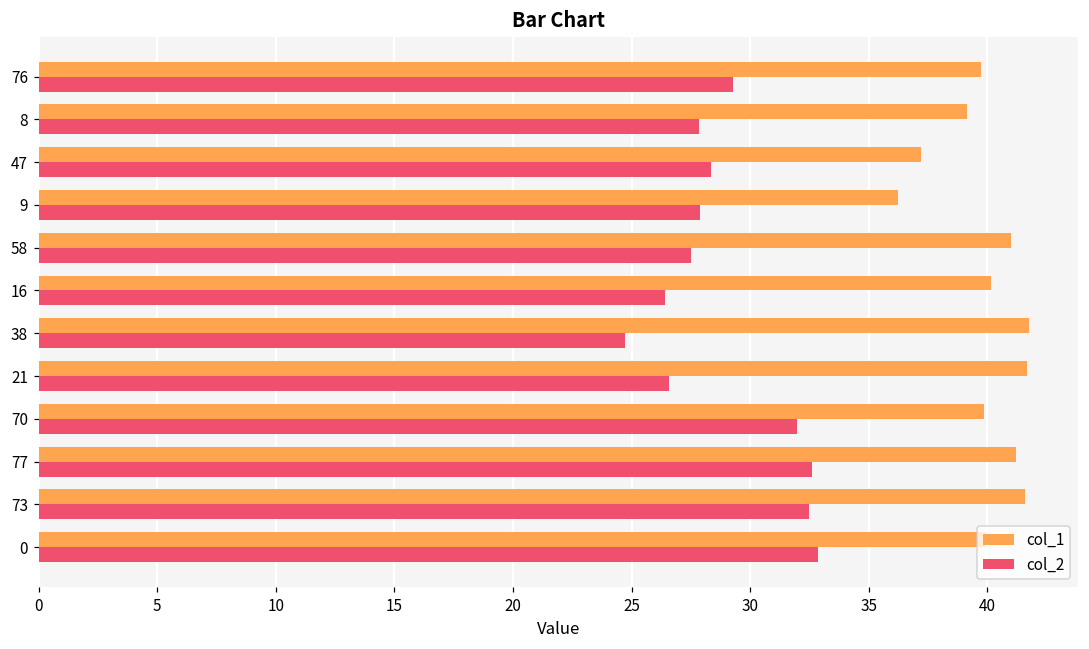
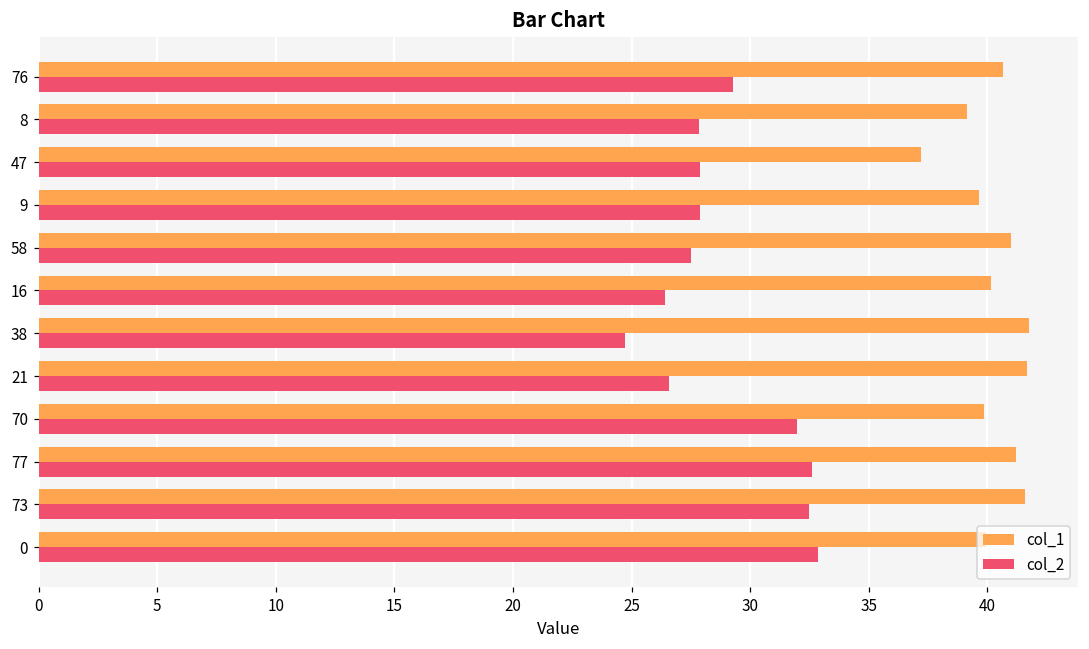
  {
    "col_1": {
-     "76": 39.7,
+     "76": 40.7,
      "8": 39.2,
      "47": 37.2,
-     "9": 36.2,
+     "9": 39.6,
      "58": 41.0,
      "16": 40.2,
      "38": 41.7,
      "21": 41.7,
      "70": 39.8,
      "77": 41.2,
      "73": 41.6
    },
    "col_2": {
      "76": 29.3,
      "8": 27.8,
-     "47": 28.4,
+     "47": 27.9,
      "9": 27.9,
      "58": 27.5,
      "16": 26.4,
      "38": 24.7,
      "21": 26.6,
      "70": 32.0,
      "77": 32.6,
      "73": 32.5,
      "0": 32.9
    }
  }
